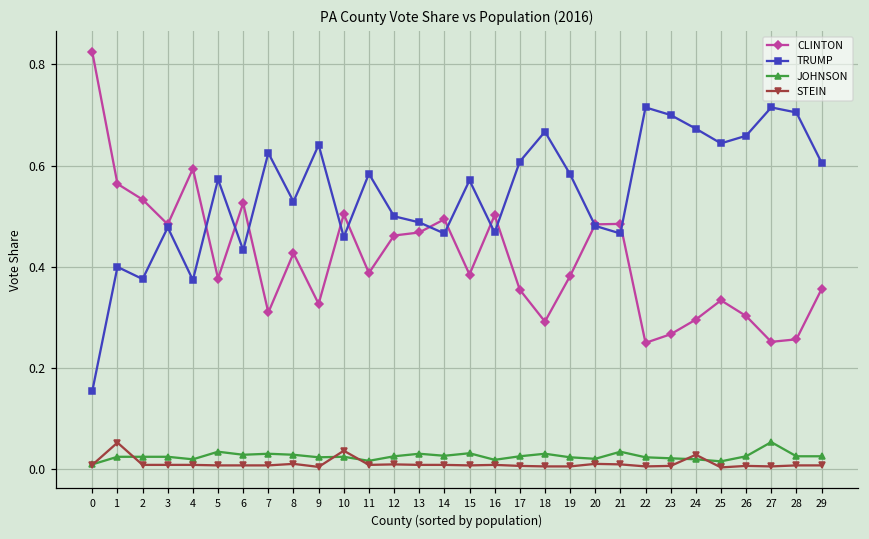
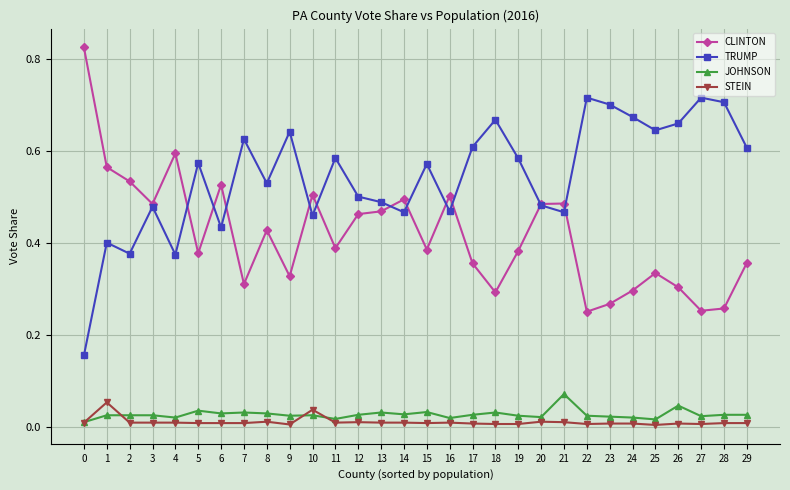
  {
    "CLINTON": {
      "0": 0.82,
      "1": 0.56,
      "2": 0.53,
      "3": 0.48,
      "4": 0.59,
      "5": 0.38,
      "6": 0.53,
      "7": 0.31,
      "8": 0.43,
      "9": 0.33,
      "10": 0.50,
      "11": 0.39,
      "12": 0.46,
      "13": 0.47,
      "14": 0.49,
      "15": 0.39,
      "16": 0.50,
      "17": 0.36,
      "18": 0.29,
      "19": 0.38,
      "21": 0.49,
      "22": 0.25,
      "23": 0.27,
      "24": 0.30,
      "25": 0.33,
      "26": 0.30,
      "27": 0.25,
      "28": 0.26,
      "29": 0.36
    },
    "TRUMP": {
      "0": 0.16,
      "1": 0.40,
      "2": 0.38,
      "3": 0.48,
      "4": 0.37,
      "5": 0.57,
      "6": 0.43,
      "7": 0.63,
      "8": 0.53,
      "9": 0.64,
      "10": 0.46,
      "11": 0.58,
      "12": 0.50,
      "13": 0.49,
      "14": 0.47,
      "15": 0.57,
      "16": 0.47,
      "17": 0.61,
      "18": 0.67,
      "19": 0.58,
      "21": 0.47,
      "22": 0.72,
      "23": 0.70,
      "24": 0.67,
      "25": 0.64,
      "26": 0.66,
      "27": 0.72,
      "28": 0.71,
      "29": 0.61
    },
    "JOHNSON": {
      "1": 0.03,
      "2": 0.03,
      "3": 0.03,
      "4": 0.02,
      "5": 0.04,
      "6": 0.03,
      "7": 0.03,
      "8": 0.03,
      "9": 0.02,
      "10": 0.03,
      "11": 0.02,
      "12": 0.03,
      "13": 0.03,
      "14": 0.03,
      "15": 0.03,
      "16": 0.02,
      "17": 0.03,
      "18": 0.03,
      "19": 0.02,
      "20": 0.02,
-     "21": 0.04,
+     "21": 0.07,
      "22": 0.02,
      "23": 0.02,
      "24": 0.02,
      "25": 0.02,
-     "26": 0.03,
-     "27": 0.05,
+     "26": 0.05,
+     "27": 0.02,
      "28": 0.03,
      "29": 0.03
    },
    "STEIN": {
      "1": 0.05,
      "2": 0.01,
      "3": 0.01,
      "4": 0.01,
      "5": 0.01,
      "6": 0.01,
      "7": 0.01,
      "8": 0.01,
      "9": 0.01,
      "10": 0.04,
      "11": 0.01,
      "12": 0.01,
      "13": 0.01,
      "14": 0.01,
      "15": 0.01,
      "16": 0.01,
      "17": 0.01,
      "18": 0.01,
      "19": 0.01,
      "20": 0.01,
      "21": 0.01,
      "22": 0.01,
      "23": 0.01,
-     "24": 0.03,
+     "24": 0.01,
      "25": 0.00,
      "26": 0.01,
      "27": 0.01,
      "28": 0.01,
      "29": 0.01
    }
  }
